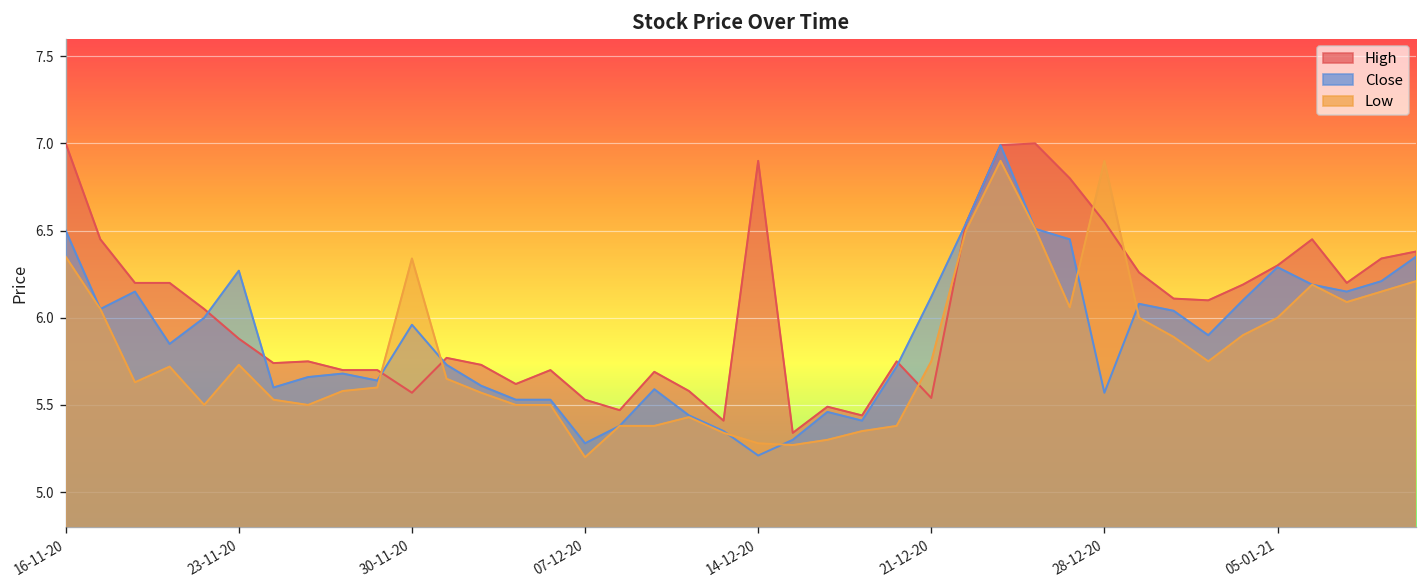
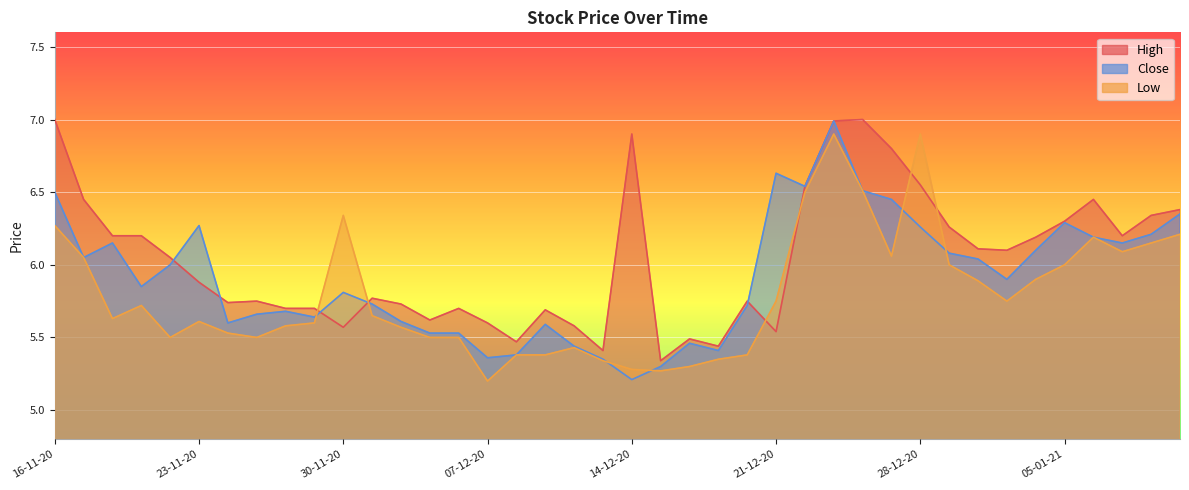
  {
    "High": {
      "16-11-20": 7.00,
      "23-11-20": 5.88,
      "30-11-20": 5.57,
-     "07-12-20": 5.53,
+     "07-12-20": 5.60,
      "14-12-20": 6.90,
      "21-12-20": 5.54,
      "28-12-20": 6.55
    },
    "Close": {
      "16-11-20": 6.50,
      "23-11-20": 6.27,
-     "30-11-20": 5.96,
-     "07-12-20": 5.28,
+     "30-11-20": 5.81,
+     "07-12-20": 5.36,
      "14-12-20": 5.21,
-     "21-12-20": 6.12,
-     "28-12-20": 5.57
+     "21-12-20": 6.63,
+     "28-12-20": 6.26
    },
    "Low": {
-     "16-11-20": 6.35,
-     "23-11-20": 5.73,
+     "16-11-20": 6.27,
+     "23-11-20": 5.61,
      "30-11-20": 6.34,
      "07-12-20": 5.20,
      "14-12-20": 5.28,
      "21-12-20": 5.75,
      "28-12-20": 6.90,
      "05-01-21": 6.00
    }
  }
